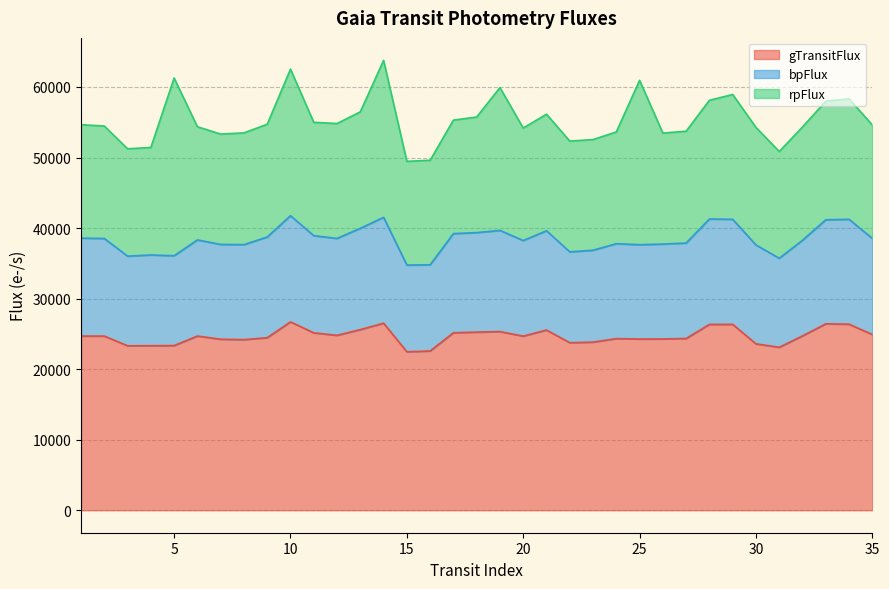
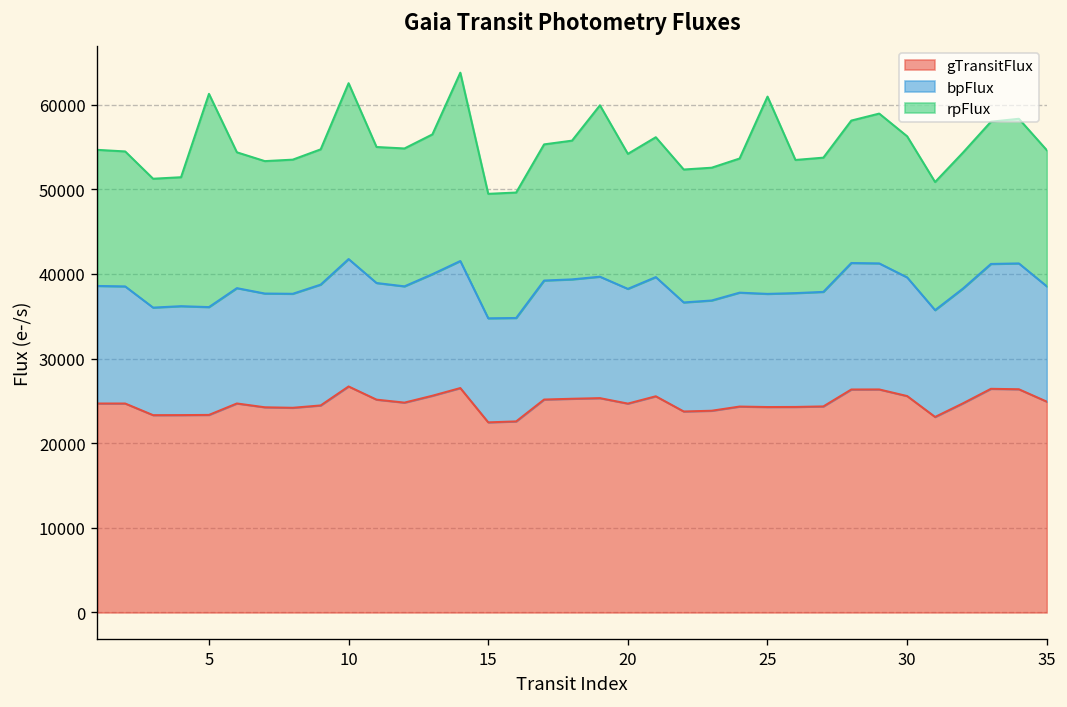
  {
    "gTransitFlux": {
      "5": 23000,
      "10": 27000,
      "15": 22000,
      "20": 25000,
      "25": 24000,
-     "30": 24000,
+     "30": 26000,
      "35": 25000
    },
    "bpFlux": {
      "5": 13000,
      "10": 15000,
      "15": 12000,
      "20": 14000,
      "25": 13000,
      "30": 14000,
      "35": 14000
    },
    "rpFlux": {
      "5": 25000,
      "10": 21000,
      "15": 15000,
      "20": 16000,
      "25": 23000,
      "30": 17000,
      "35": 16000
    }
  }
